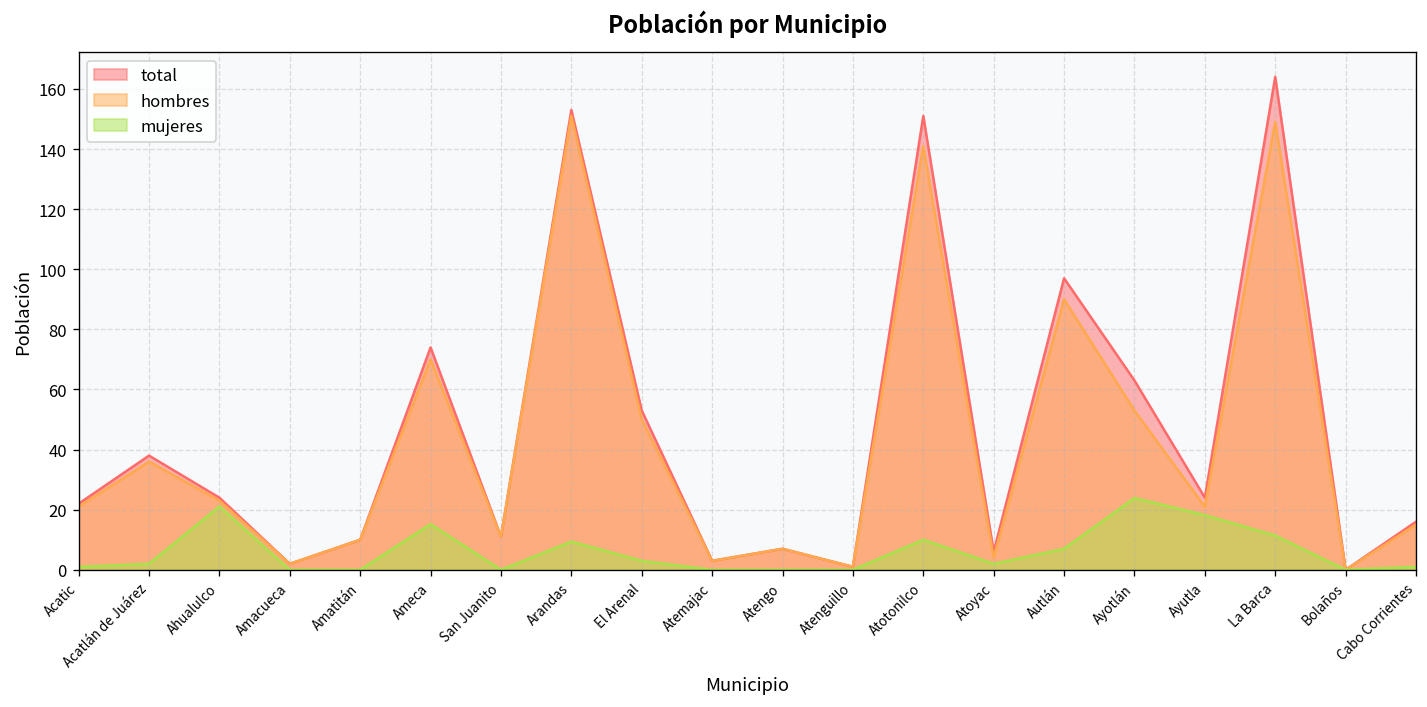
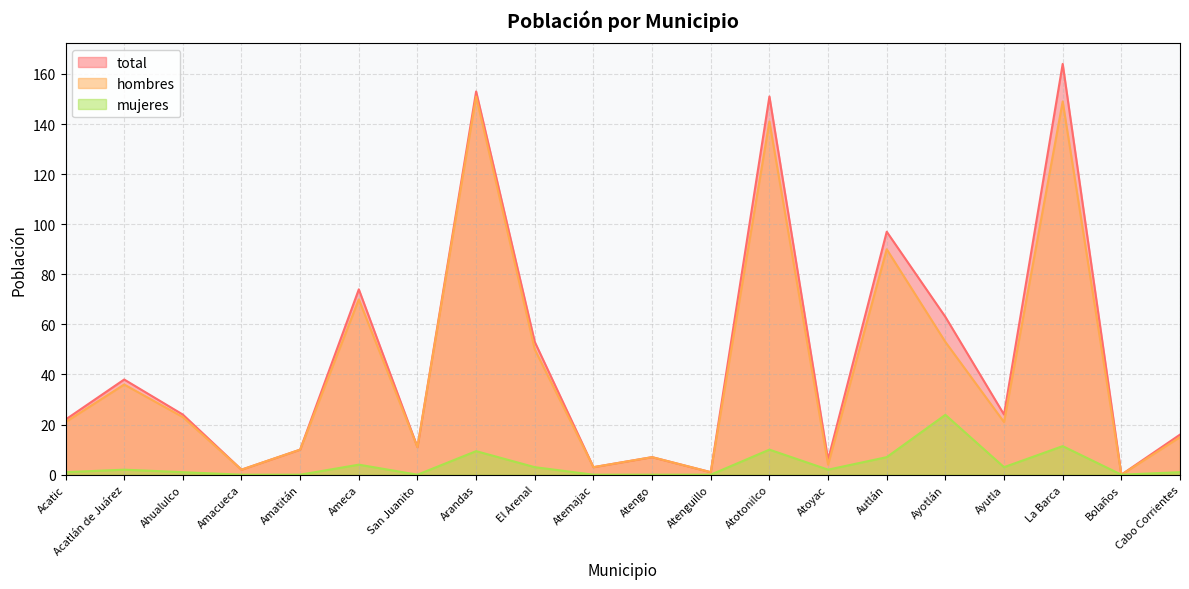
  {
    "mujeres": {
      "Acatic": 1,
      "Acatlán de Juárez": 2,
-     "Ahualulco": 21,
+     "Ahualulco": 1,
      "Amacueca": 0,
      "Amatitán": 0,
-     "Ameca": 15,
+     "Ameca": 4,
      "San Juanito": 0,
      "Arandas": 9,
      "El Arenal": 3,
      "Atemajac": 0,
      "Atengo": 0,
      "Atotonilco": 10,
      "Atoyac": 2,
      "Autlán": 7,
      "Ayotlán": 24,
-     "Ayutla": 18,
+     "Ayutla": 3,
      "La Barca": 11,
      "Cabo Corrientes": 1
    }
  }
